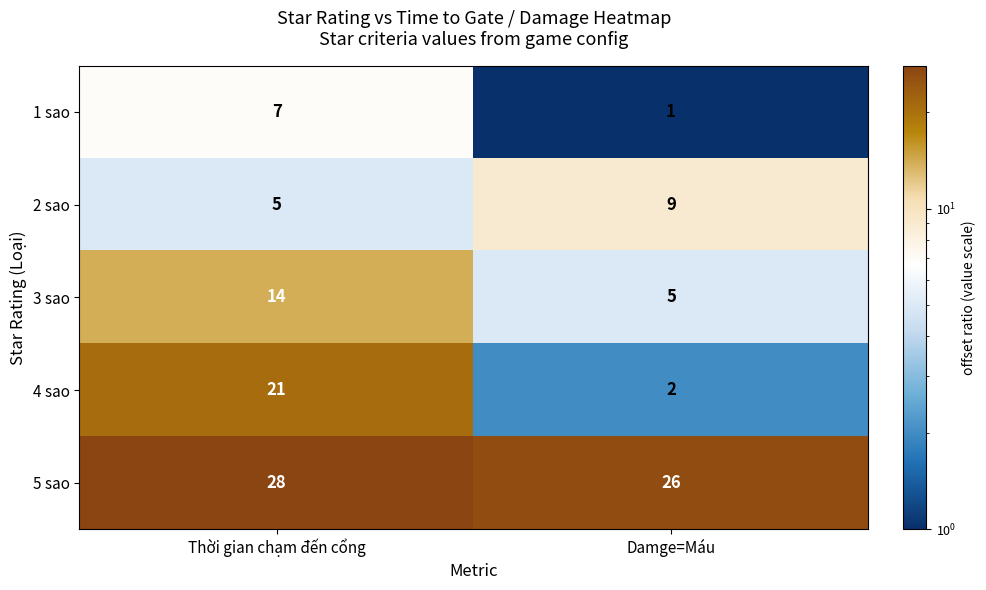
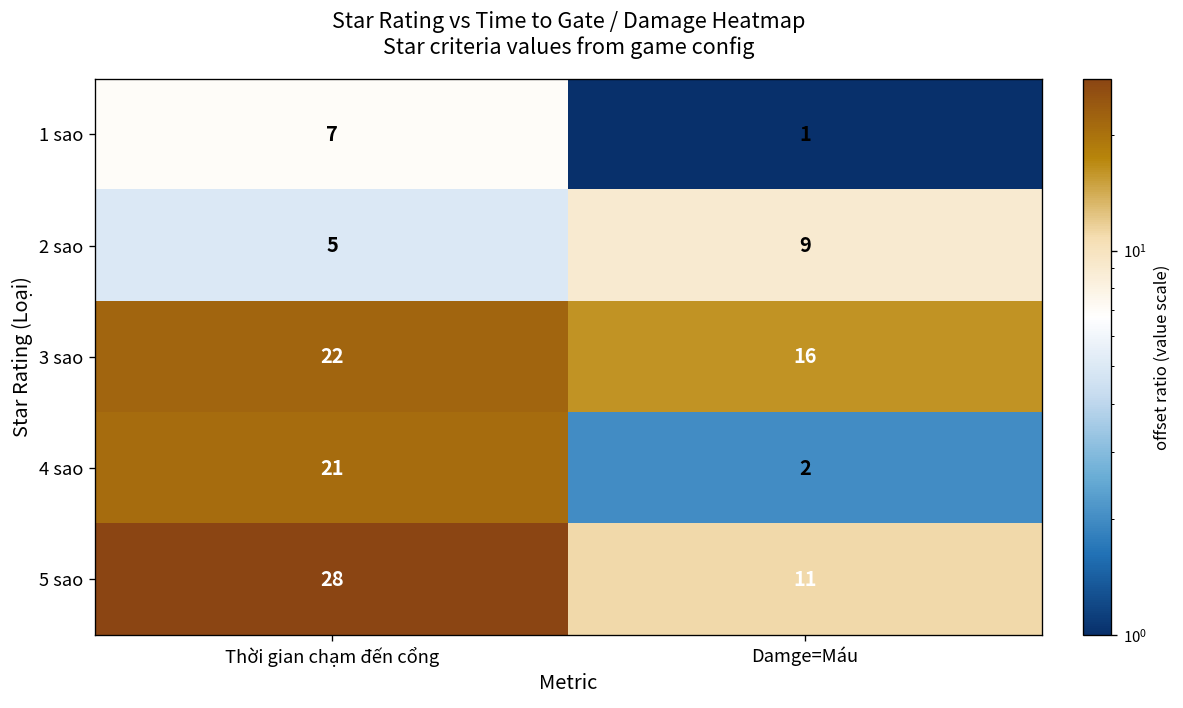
  {
    "1 sao": {
      "Thời gian chạm đến cổng": 7,
      "Damge=Máu": 1
    },
    "2 sao": {
      "Thời gian chạm đến cổng": 5,
      "Damge=Máu": 9
    },
    "3 sao": {
-     "Thời gian chạm đến cổng": 14,
-     "Damge=Máu": 5
+     "Thời gian chạm đến cổng": 22,
+     "Damge=Máu": 16
    },
    "4 sao": {
      "Thời gian chạm đến cổng": 21,
      "Damge=Máu": 2
    },
    "5 sao": {
      "Thời gian chạm đến cổng": 28,
-     "Damge=Máu": 26
+     "Damge=Máu": 11
    }
  }
